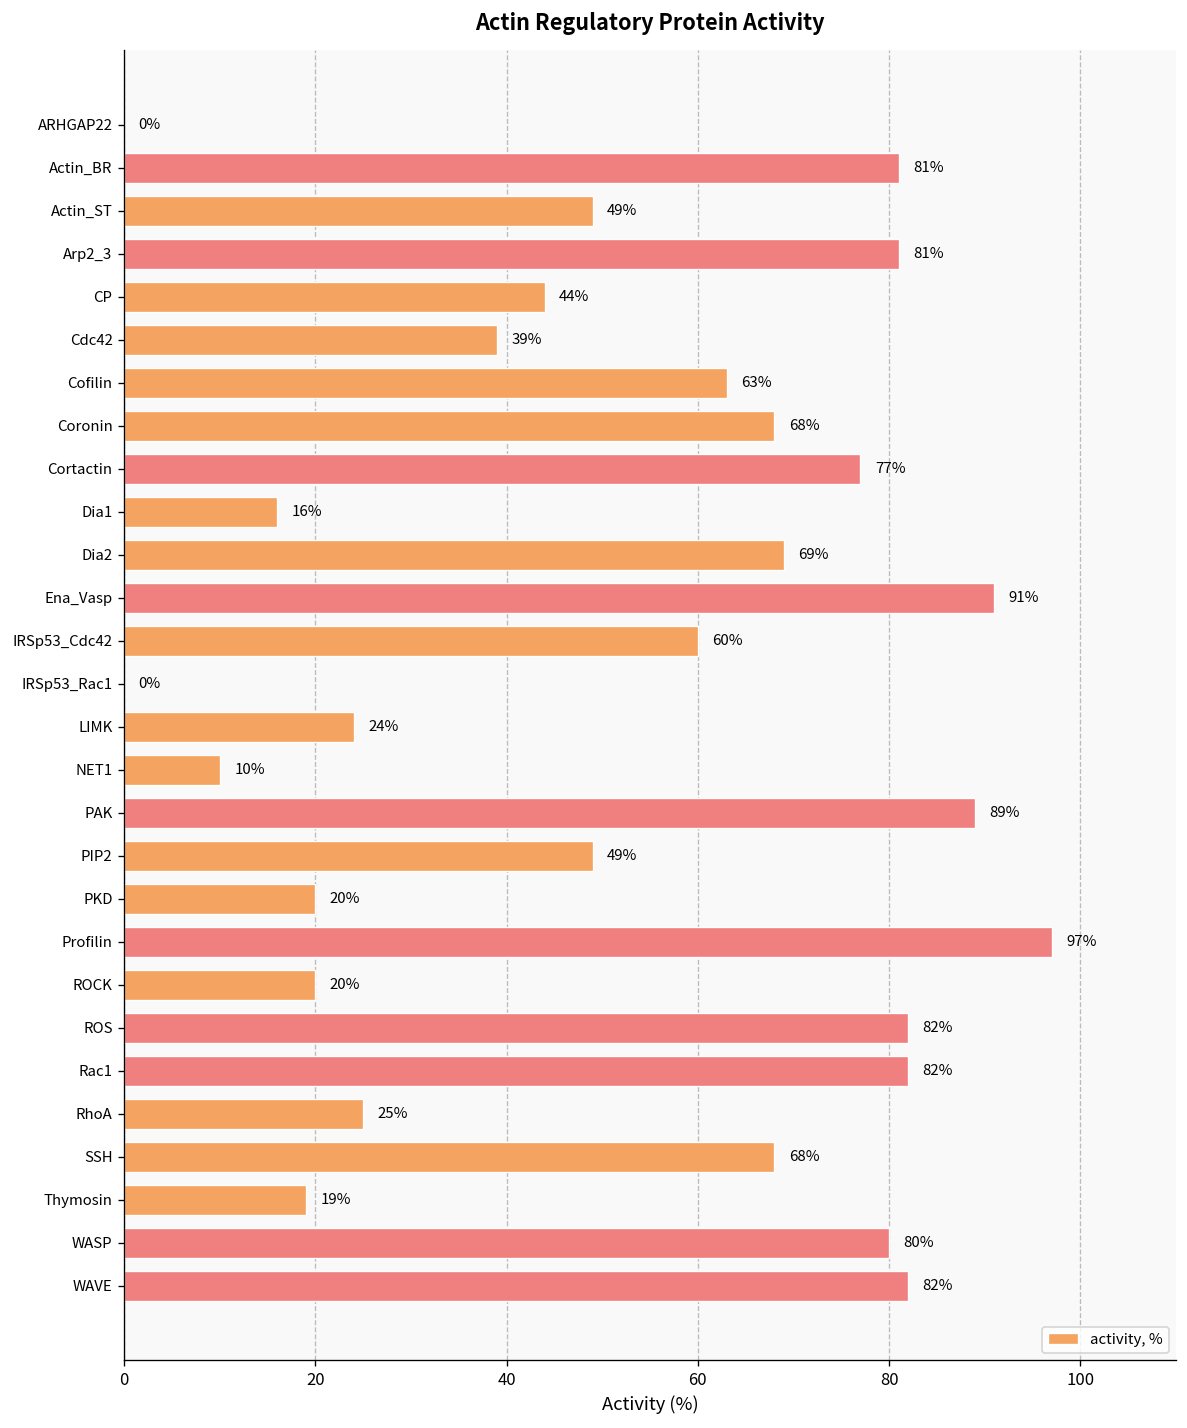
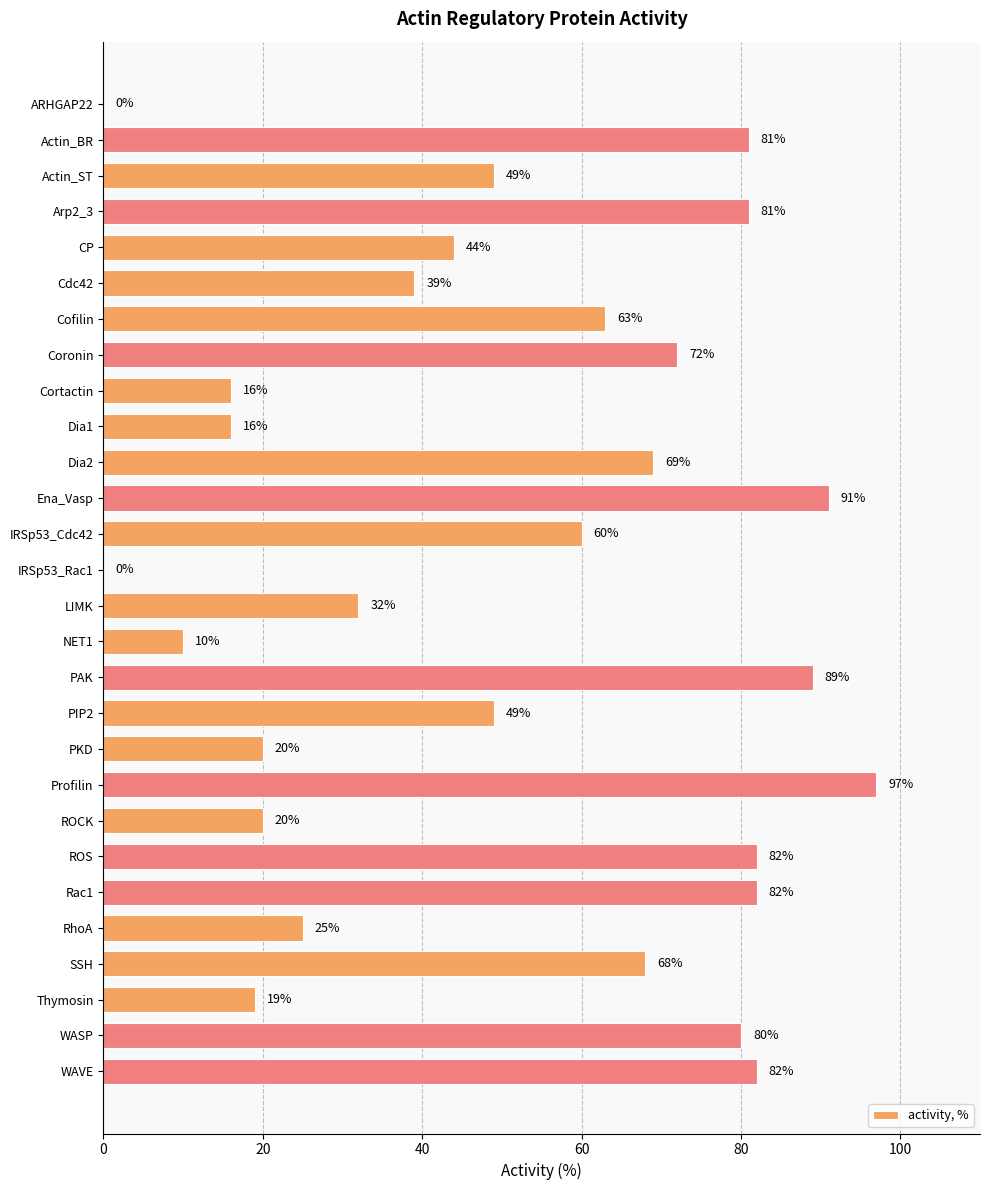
  {
    "ARHGAP22": "0%",
    "Actin_BR": "81%",
    "Actin_ST": "49%",
    "Arp2_3": "81%",
    "CP": "44%",
    "Cdc42": "39%",
    "Cofilin": "63%",
-   "Coronin": "68%",
-   "Cortactin": "77%",
+   "Coronin": "72%",
+   "Cortactin": "16%",
    "Dia1": "16%",
    "Dia2": "69%",
    "Ena_Vasp": "91%",
    "IRSp53_Cdc42": "60%",
    "IRSp53_Rac1": "0%",
-   "LIMK": "24%",
+   "LIMK": "32%",
    "NET1": "10%",
    "PAK": "89%",
    "PIP2": "49%",
    "PKD": "20%",
    "Profilin": "97%",
    "ROCK": "20%",
    "ROS": "82%",
    "Rac1": "82%",
    "RhoA": "25%",
    "SSH": "68%",
    "Thymosin": "19%",
    "WASP": "80%",
    "WAVE": "82%"
  }
